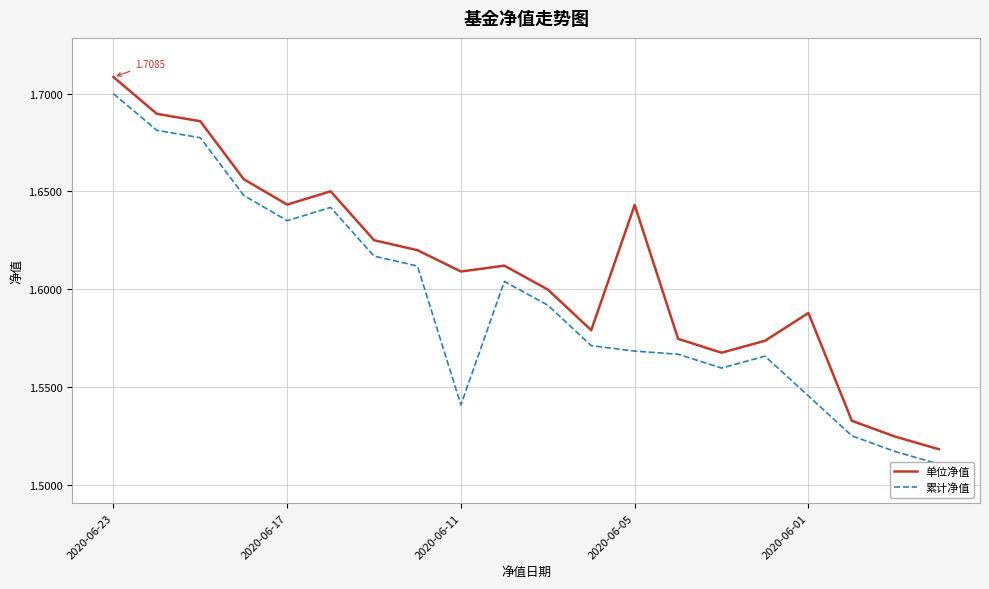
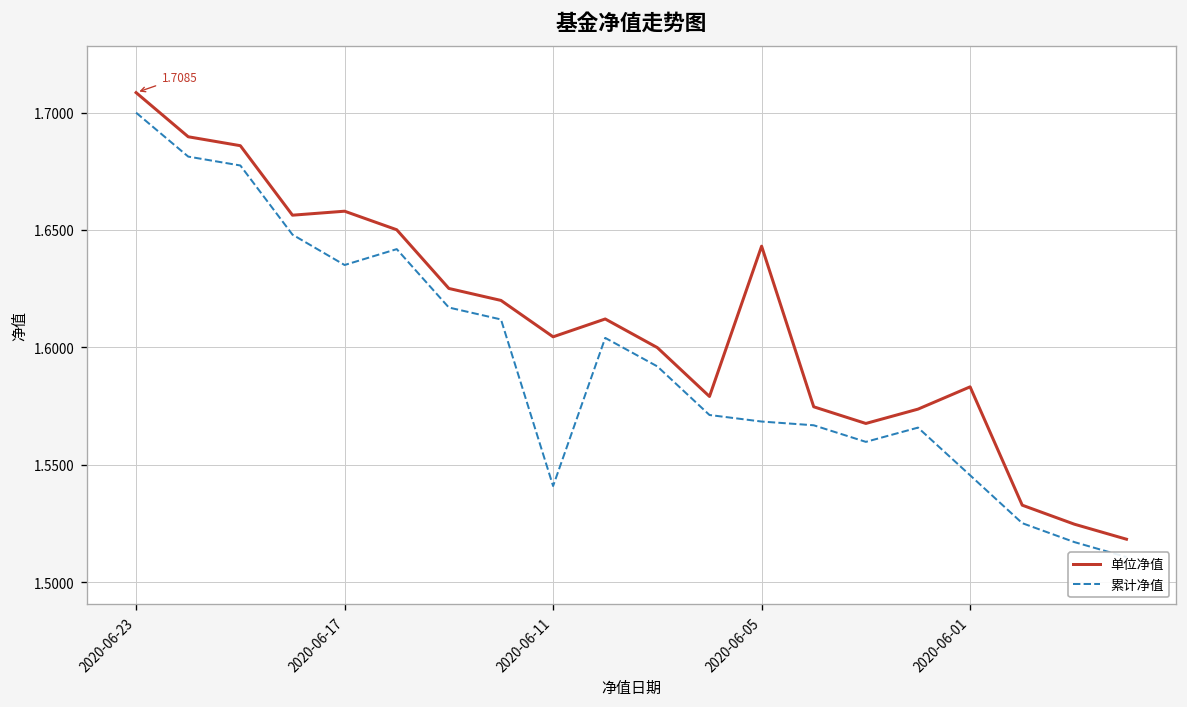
  {
    "单位净值": {
-     "2020-06-17": 1.643,
-     "2020-06-11": 1.609,
+     "2020-06-17": 1.658,
+     "2020-06-11": 1.605,
      "2020-06-05": 1.643,
-     "2020-06-01": 1.588
+     "2020-06-01": 1.583
    },
    "累计净值": {
      "2020-06-23": 1.700,
      "2020-06-17": 1.635,
      "2020-06-11": 1.541,
      "2020-06-05": 1.568,
      "2020-06-01": 1.546
    }
  }
